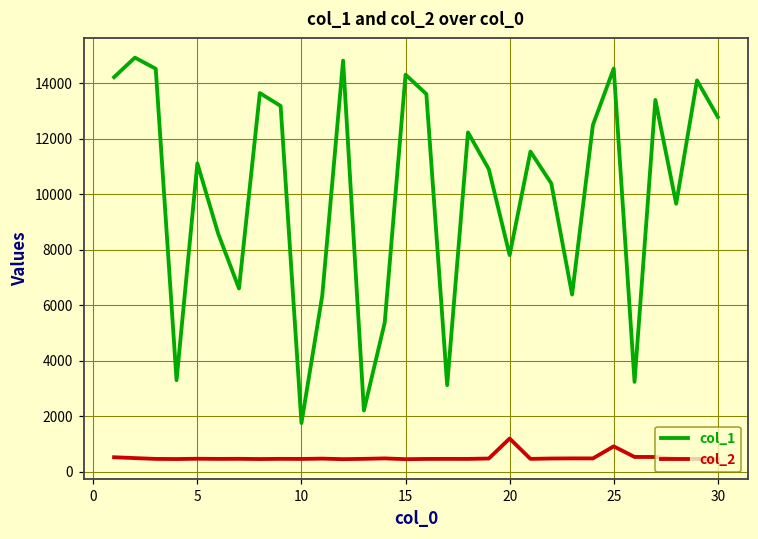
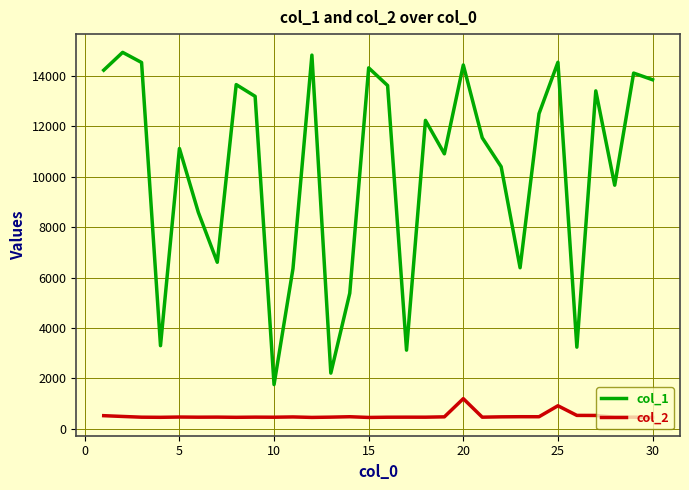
  {
    "col_1": {
      "5": 11100,
      "10": 1800,
      "15": 14300,
-     "20": 7800,
+     "20": 14400,
      "25": 14500,
-     "30": 12800
+     "30": 13800
    },
    "col_2": {
      "5": 500,
      "10": 500,
      "15": 500,
      "20": 1200,
      "25": 900
    }
  }
